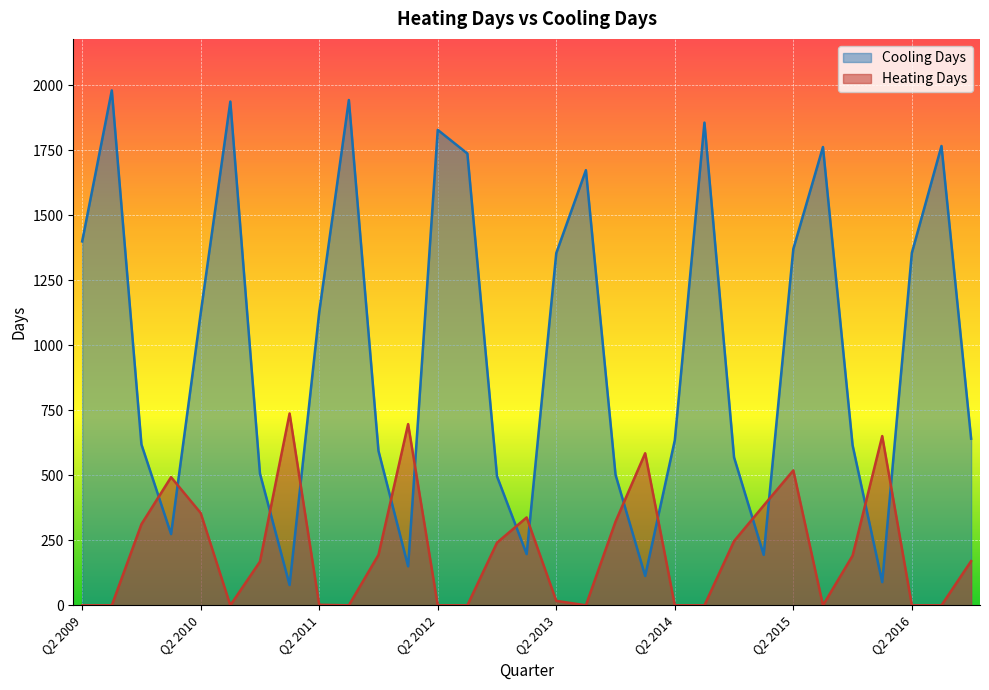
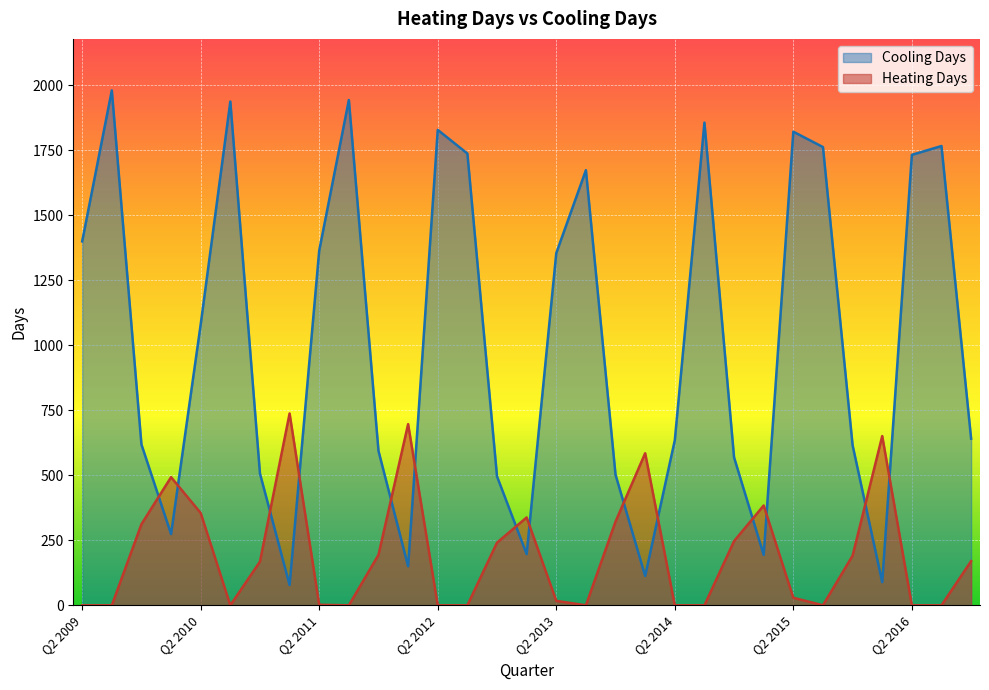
  {
    "Cooling Days": {
      "Q2 2009": 1400,
-     "Q2 2010": 1120,
-     "Q2 2011": 1130,
+     "Q2 2010": 1080,
+     "Q2 2011": 1370,
      "Q2 2012": 1830,
      "Q2 2013": 1360,
      "Q2 2014": 640,
-     "Q2 2015": 1370,
-     "Q2 2016": 1360
+     "Q2 2015": 1820,
+     "Q2 2016": 1730
    },
    "Heating Days": {
      "Q2 2009": 0,
      "Q2 2010": 360,
      "Q2 2011": 0,
      "Q2 2012": 0,
      "Q2 2013": 20,
      "Q2 2014": 0,
-     "Q2 2015": 520,
+     "Q2 2015": 30,
      "Q2 2016": 0
    }
  }
